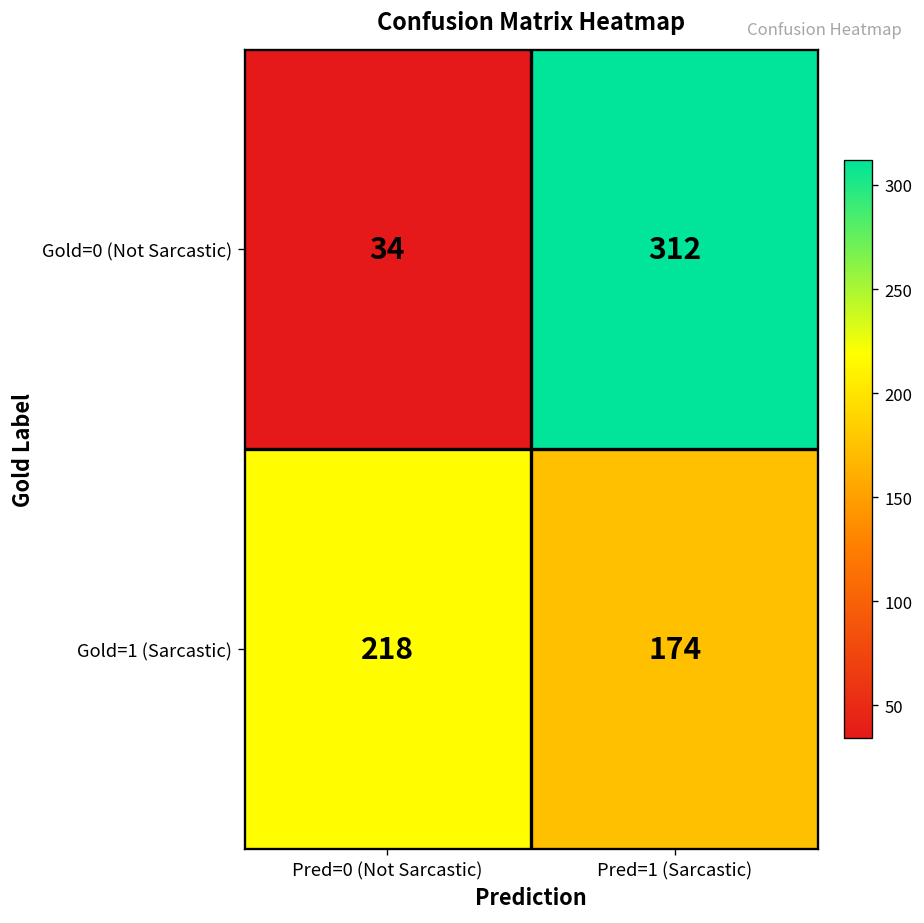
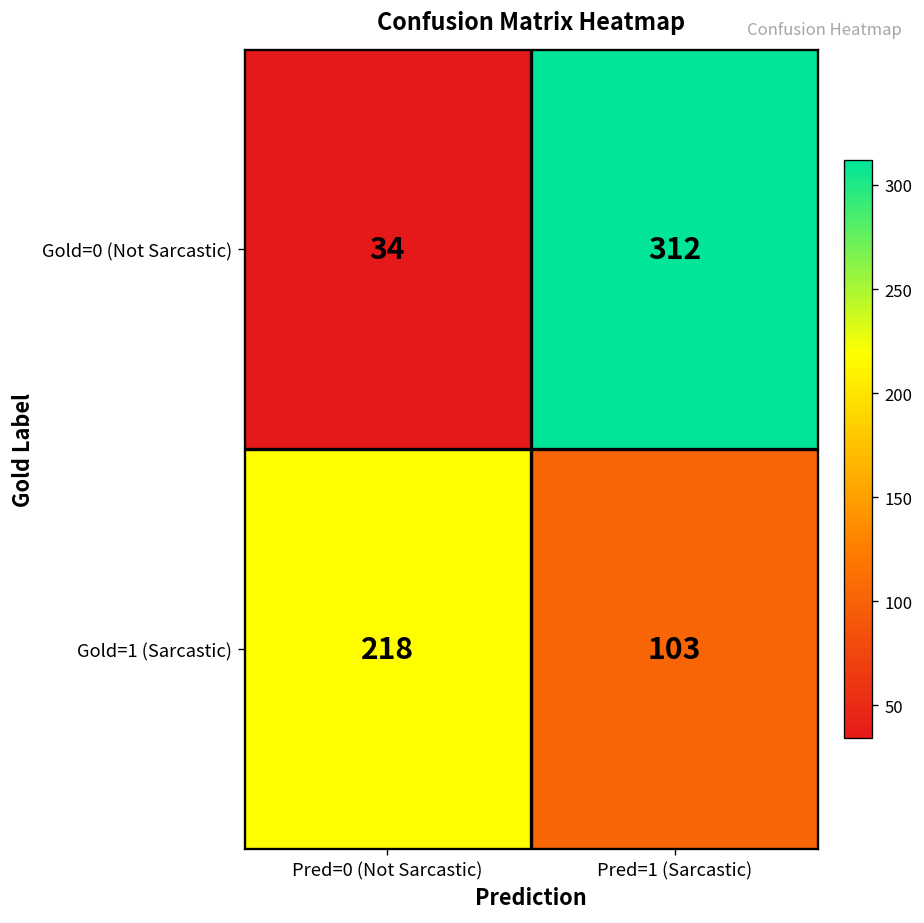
  {
    "Gold=0 (Not Sarcastic)": {
      "Pred=0 (Not Sarcastic)": 34,
      "Pred=1 (Sarcastic)": 312
    },
    "Gold=1 (Sarcastic)": {
      "Pred=0 (Not Sarcastic)": 218,
-     "Pred=1 (Sarcastic)": 174
+     "Pred=1 (Sarcastic)": 103
    }
  }
